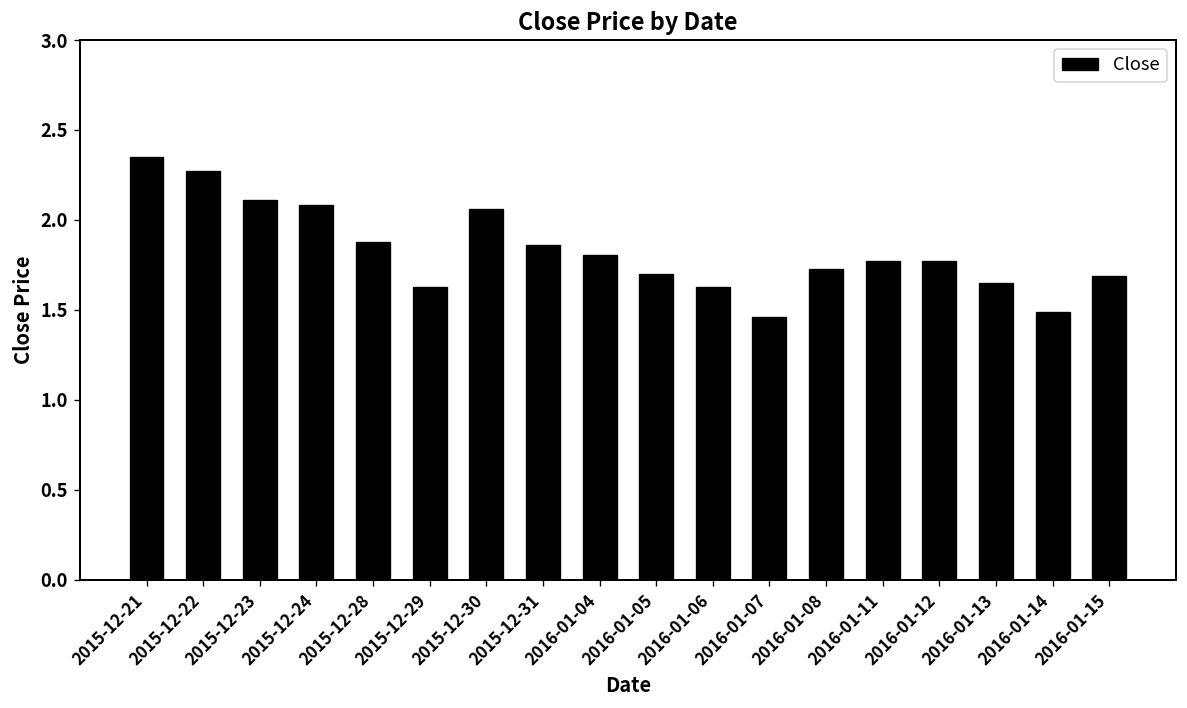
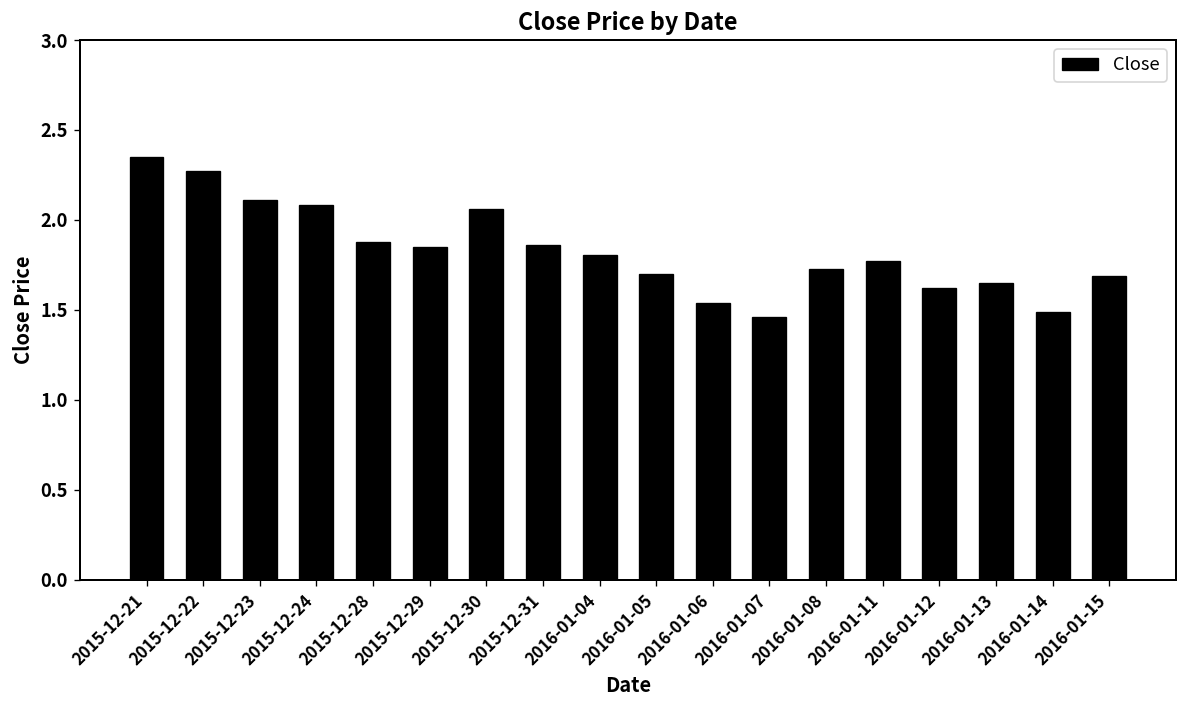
  {
    "2015-12-21": 2.35,
    "2015-12-22": 2.27,
    "2015-12-23": 2.11,
    "2015-12-24": 2.08,
    "2015-12-28": 1.88,
-   "2015-12-29": 1.63,
+   "2015-12-29": 1.85,
    "2015-12-30": 2.06,
    "2015-12-31": 1.86,
    "2016-01-04": 1.80,
    "2016-01-05": 1.70,
-   "2016-01-06": 1.63,
+   "2016-01-06": 1.54,
    "2016-01-07": 1.46,
    "2016-01-08": 1.73,
    "2016-01-11": 1.77,
-   "2016-01-12": 1.77,
+   "2016-01-12": 1.62,
    "2016-01-13": 1.65,
    "2016-01-14": 1.49,
    "2016-01-15": 1.69
  }
